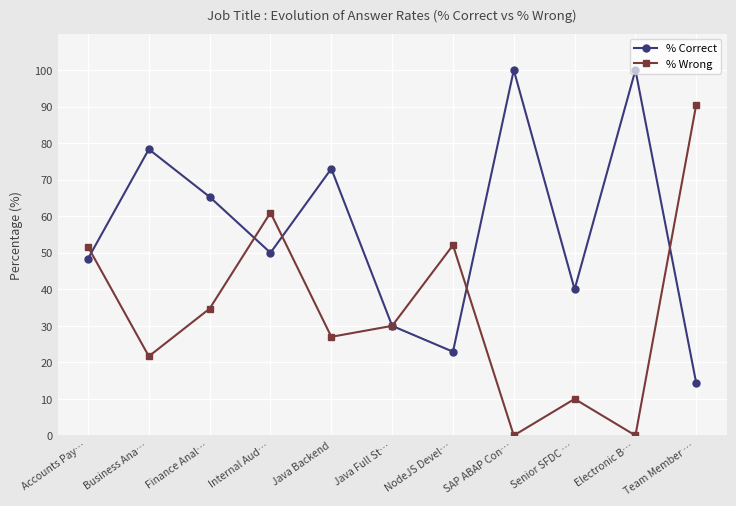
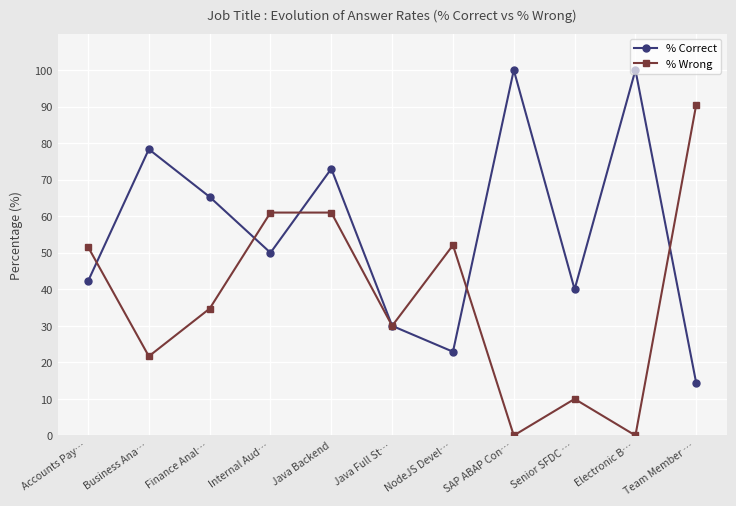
  {
    "% Correct": {
-     "Accounts Pay…": 48,
+     "Accounts Pay…": 42,
      "Business Ana…": 78,
      "Finance Anal…": 65,
      "Internal Aud…": 50,
      "Java Backend": 73,
      "NodeJS Devel…": 23,
      "SAP ABAP Con…": 100,
      "Senior SFDC …": 40,
      "Team Member …": 14
    },
    "% Wrong": {
      "Accounts Pay…": 52,
      "Business Ana…": 22,
      "Finance Anal…": 35,
      "Internal Aud…": 61,
-     "Java Backend": 27,
+     "Java Backend": 61,
      "NodeJS Devel…": 52,
      "SAP ABAP Con…": 0,
      "Senior SFDC …": 10,
      "Electronic B…": 0,
      "Team Member …": 91
    }
  }
